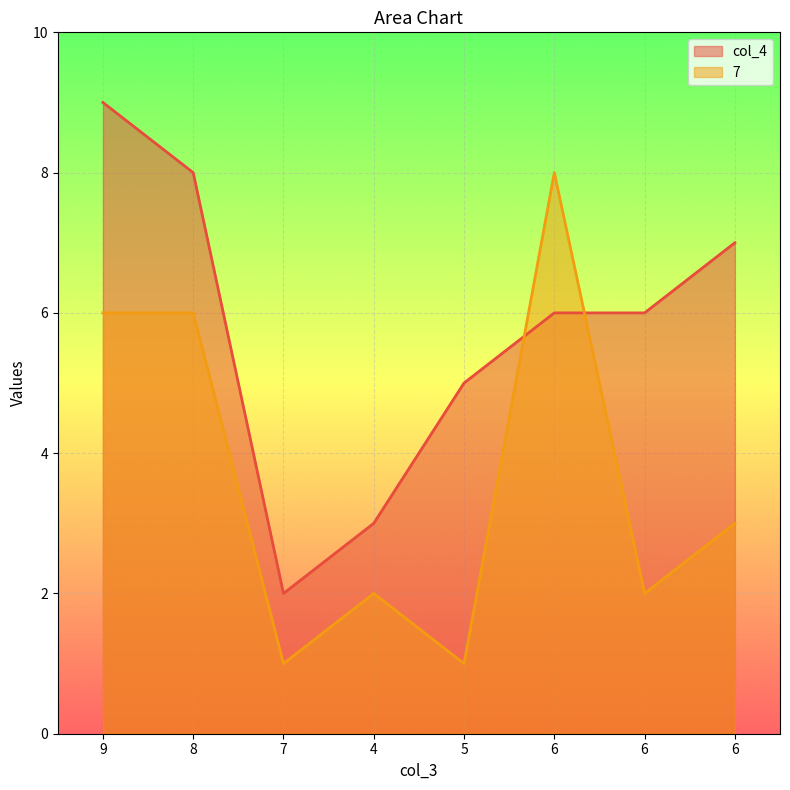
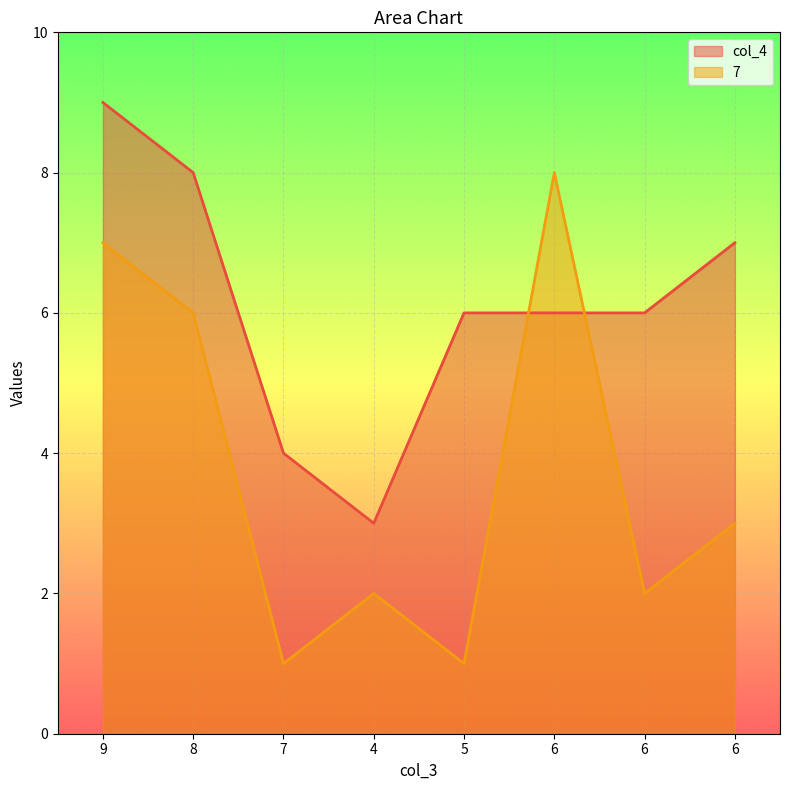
  {
    "col_4": {
      "9": 9,
      "8": 8,
-     "7": 2,
+     "7": 4,
      "4": 3,
-     "5": 5
+     "5": 6
    },
    "7": {
-     "9": 6,
+     "9": 7,
      "8": 6,
      "7": 1,
      "4": 2,
      "5": 1
    }
  }
